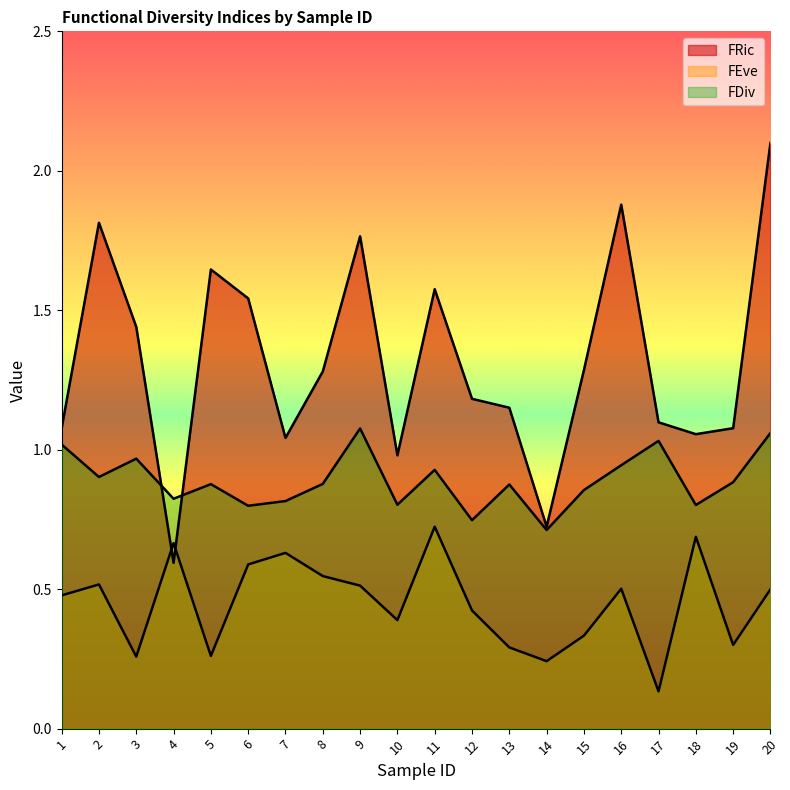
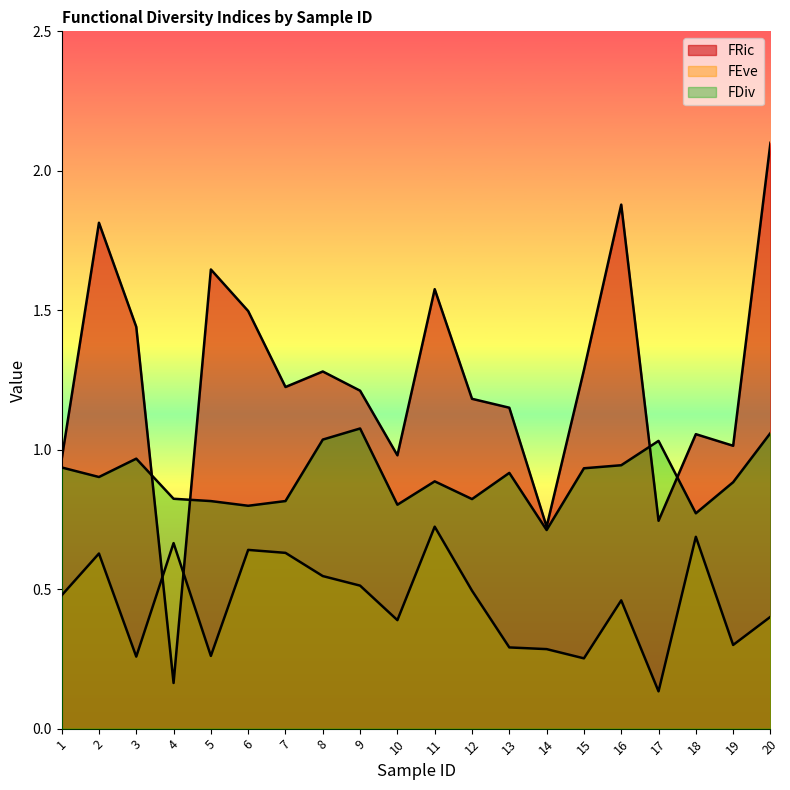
  {
    "FRic": {
-     "1": 1.08,
+     "1": 0.97,
      "2": 1.81,
      "3": 1.44,
-     "4": 0.59,
+     "4": 0.16,
      "5": 1.65,
-     "6": 1.54,
-     "7": 1.04,
+     "6": 1.50,
+     "7": 1.22,
      "8": 1.28,
-     "9": 1.76,
+     "9": 1.21,
      "10": 0.98,
      "11": 1.58,
      "12": 1.18,
      "13": 1.15,
      "14": 0.72,
      "15": 1.29,
      "16": 1.88,
-     "17": 1.10,
+     "17": 0.75,
      "18": 1.06,
-     "19": 1.08,
+     "19": 1.01,
      "20": 2.10
    },
    "FEve": {
      "1": 0.48,
-     "2": 0.52,
+     "2": 0.63,
      "3": 0.26,
      "4": 0.67,
      "5": 0.26,
-     "6": 0.59,
+     "6": 0.64,
      "7": 0.63,
      "8": 0.55,
      "9": 0.51,
      "10": 0.39,
      "11": 0.72,
-     "12": 0.42,
+     "12": 0.49,
      "13": 0.29,
-     "14": 0.24,
-     "15": 0.33,
-     "16": 0.50,
+     "14": 0.29,
+     "15": 0.25,
+     "16": 0.46,
      "17": 0.13,
      "18": 0.69,
      "19": 0.30,
-     "20": 0.50
+     "20": 0.40
    },
    "FDiv": {
-     "1": 1.02,
+     "1": 0.94,
      "2": 0.90,
      "3": 0.97,
      "4": 0.82,
-     "5": 0.88,
+     "5": 0.82,
      "6": 0.80,
      "7": 0.82,
-     "8": 0.88,
+     "8": 1.04,
      "9": 1.08,
      "10": 0.80,
-     "11": 0.93,
-     "12": 0.75,
-     "13": 0.88,
+     "11": 0.89,
+     "12": 0.82,
+     "13": 0.92,
      "14": 0.71,
-     "15": 0.86,
+     "15": 0.93,
      "16": 0.94,
      "17": 1.03,
-     "18": 0.80,
+     "18": 0.77,
      "19": 0.88,
      "20": 1.06
    }
  }
